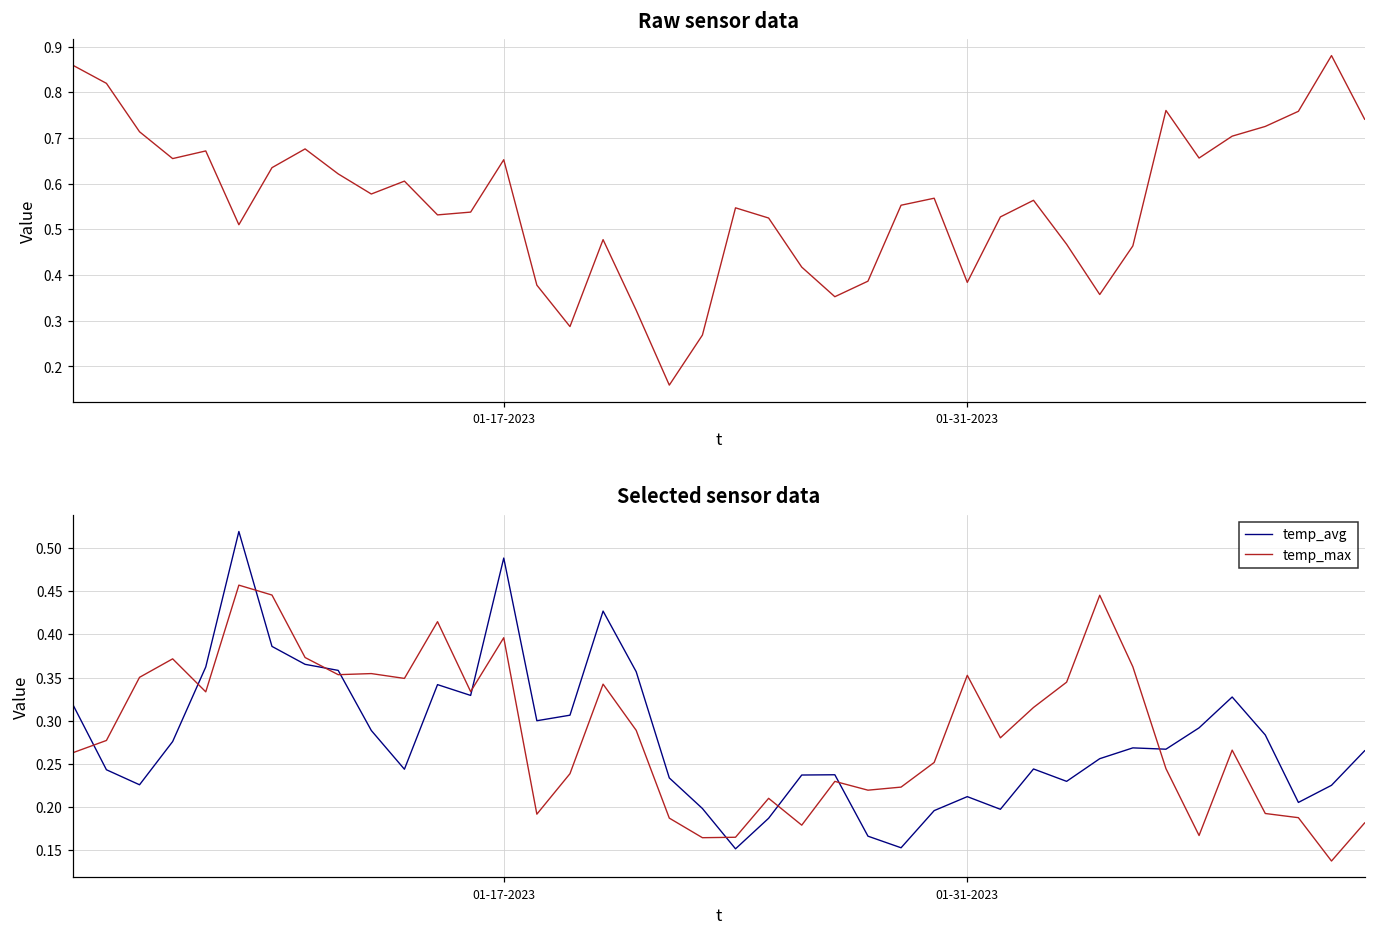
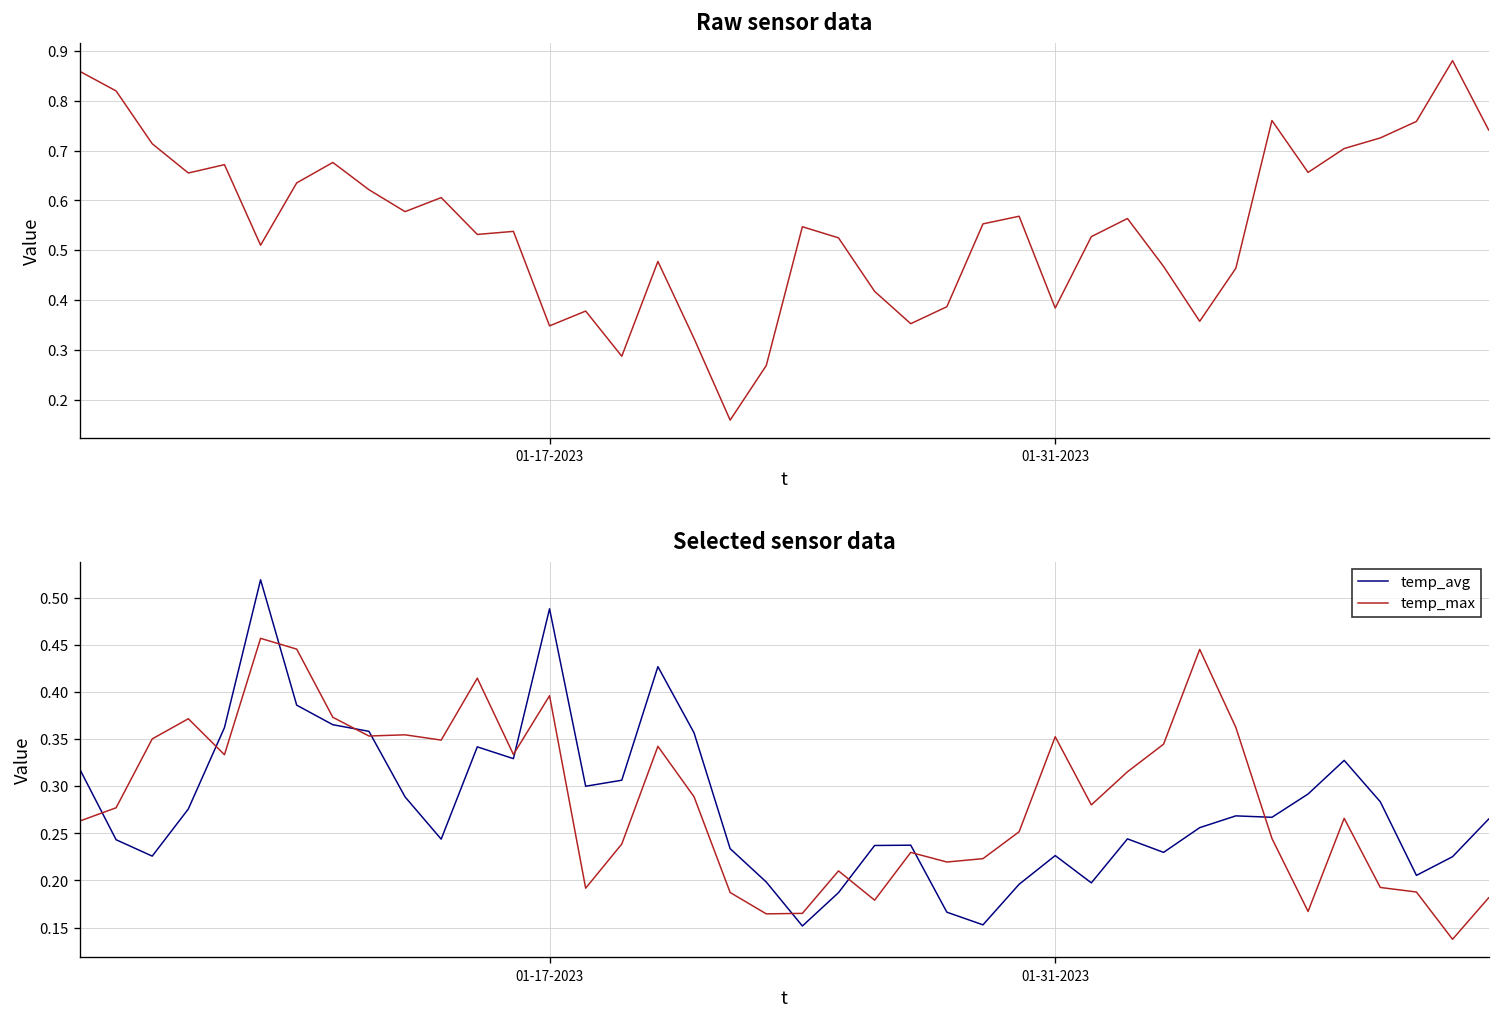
  {
    "Raw sensor data": {
-     "01-17-2023": 0.65,
+     "01-17-2023": 0.35,
      "01-31-2023": 0.38
    },
    "Selected sensor data": {
      "temp_avg": {
        "01-17-2023": 0.49,
-       "01-31-2023": 0.21
+       "01-31-2023": 0.23
      },
      "temp_max": {
        "01-17-2023": 0.40,
        "01-31-2023": 0.35
      }
    }
  }
